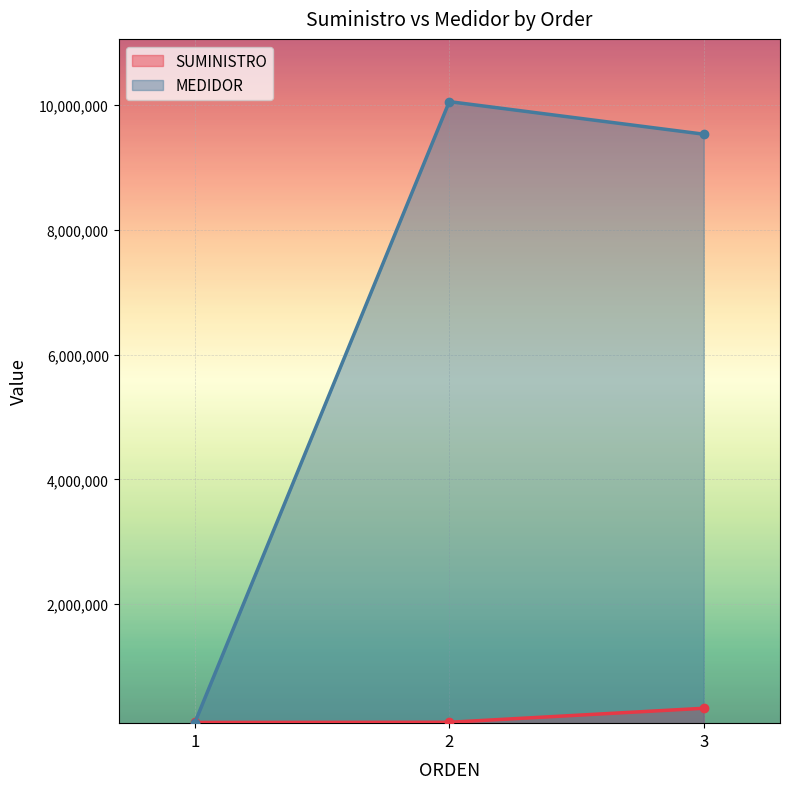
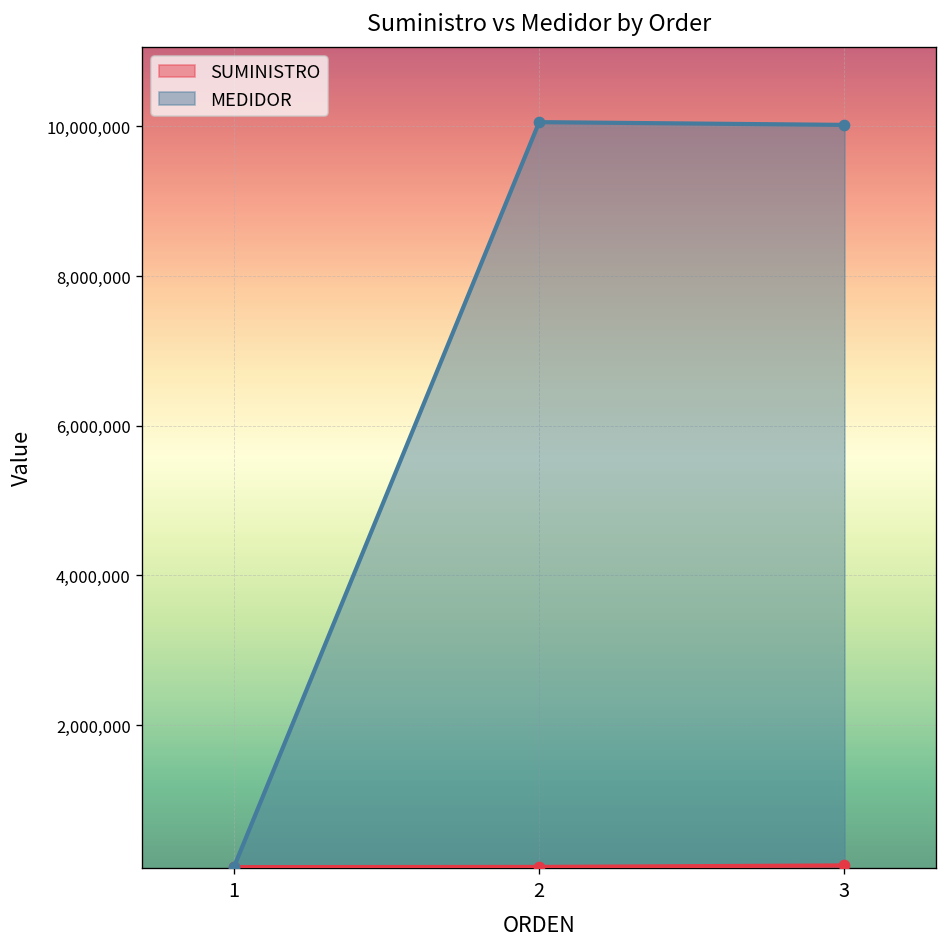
  {
    "SUMINISTRO": {
      "2": "100,000",
-     "3": "300,000"
+     "3": "100,000"
    },
    "MEDIDOR": {
      "2": "10,100,000",
-     "3": "9,500,000"
+     "3": "10,000,000"
    }
  }
